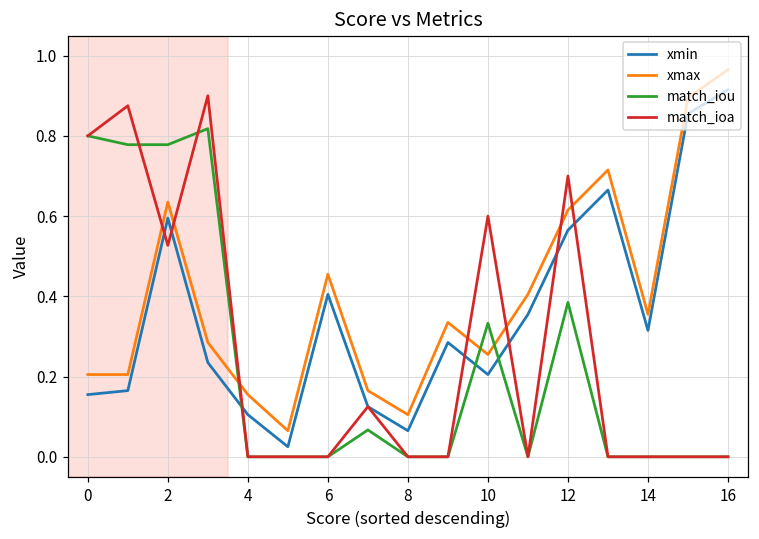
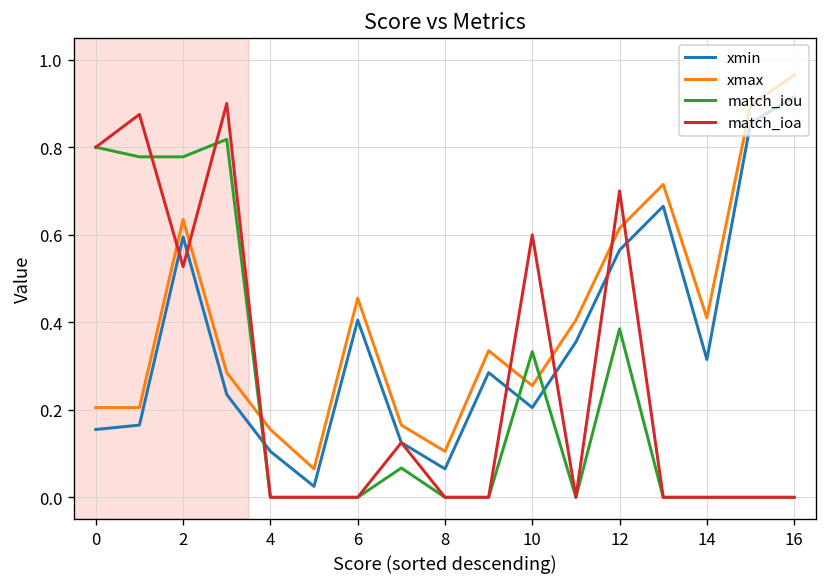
  {
    "xmin": {
      "0": 0.16,
      "2": 0.60,
      "4": 0.11,
      "6": 0.41,
      "8": 0.07,
      "10": 0.21,
      "12": 0.57,
      "14": 0.32
    },
    "xmax": {
      "0": 0.21,
      "2": 0.64,
      "4": 0.16,
      "6": 0.46,
      "8": 0.11,
      "10": 0.26,
      "12": 0.62,
-     "14": 0.36
+     "14": 0.41
    },
    "match_iou": {
      "2": 0.78,
      "10": 0.33,
      "12": 0.39
    },
    "match_ioa": {
      "2": 0.53,
      "10": 0.60,
      "12": 0.70
    }
  }
